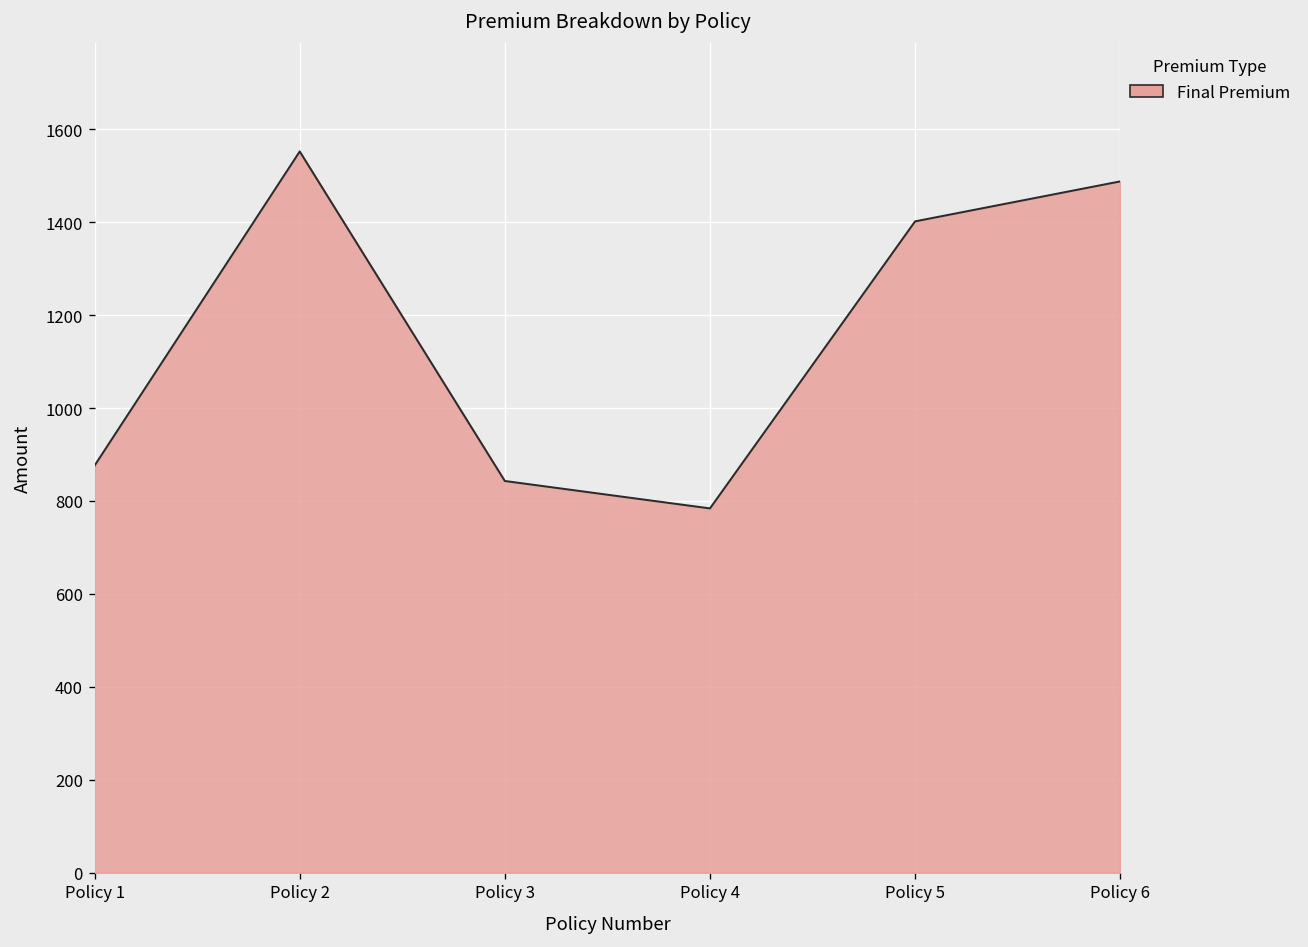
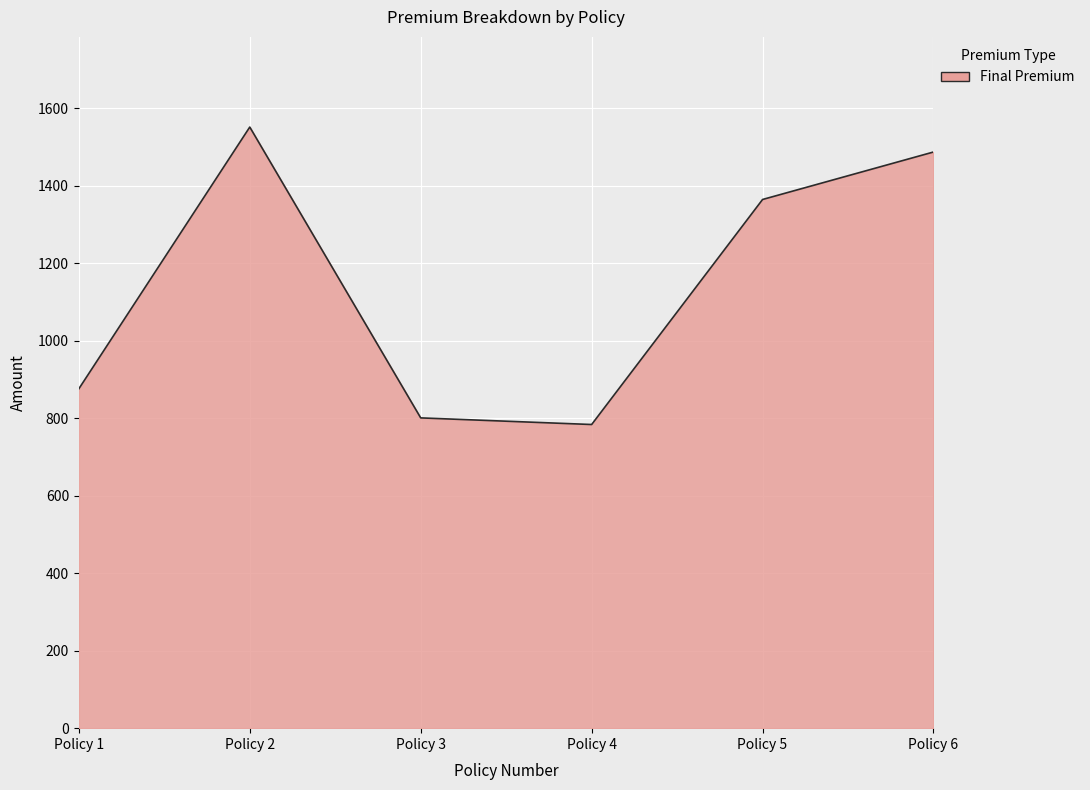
  {
    "Policy 1": 880,
    "Policy 2": 1550,
-   "Policy 3": 840,
+   "Policy 3": 800,
    "Policy 4": 780,
-   "Policy 5": 1400,
+   "Policy 5": 1370,
    "Policy 6": 1490
  }
